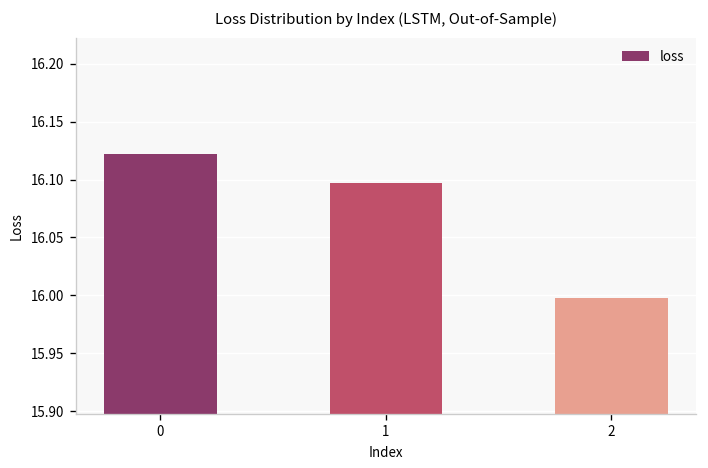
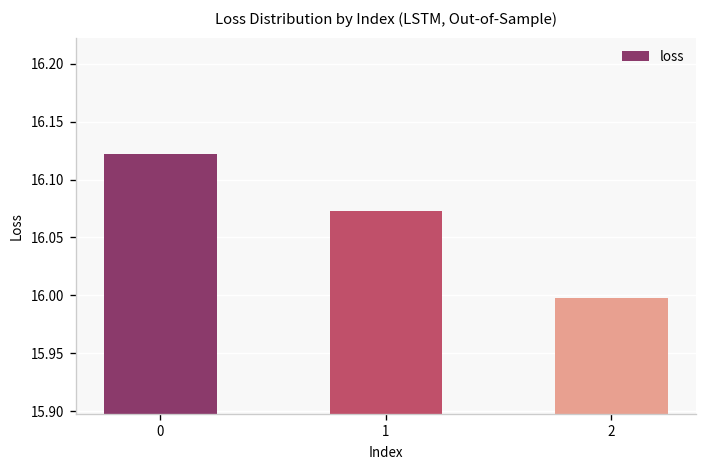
  {
    "0": 16.12,
-   "1": 16.10,
+   "1": 16.07,
    "2": 16.00
  }
